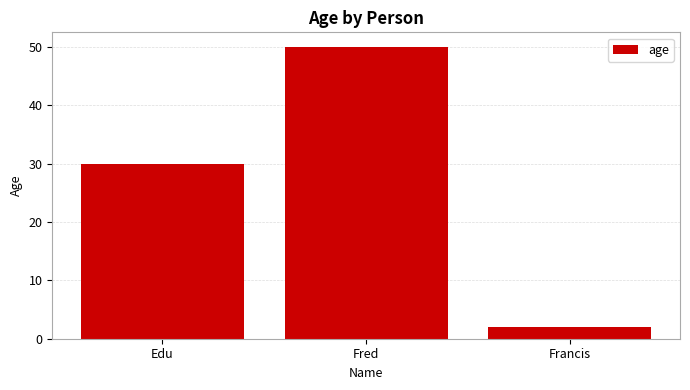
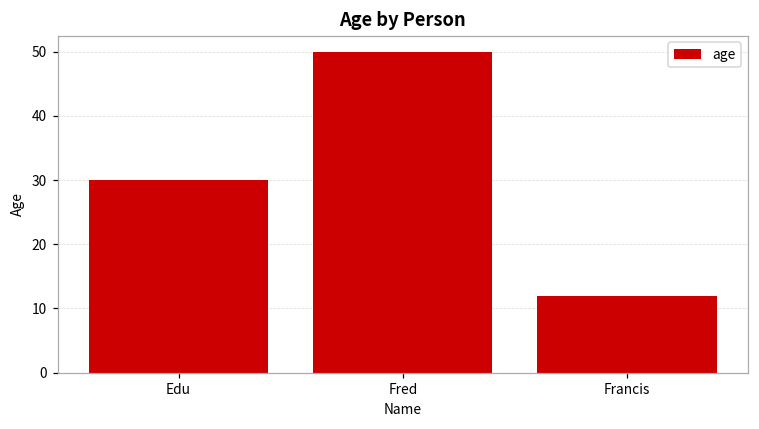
  {
    "Edu": 30,
    "Fred": 50,
-   "Francis": 2
+   "Francis": 12
  }
